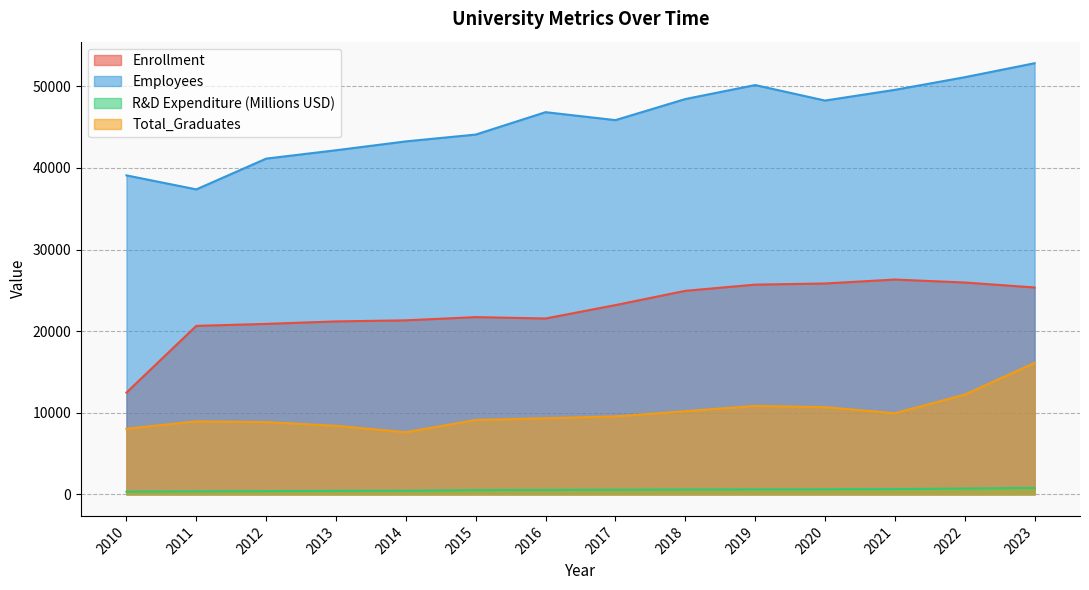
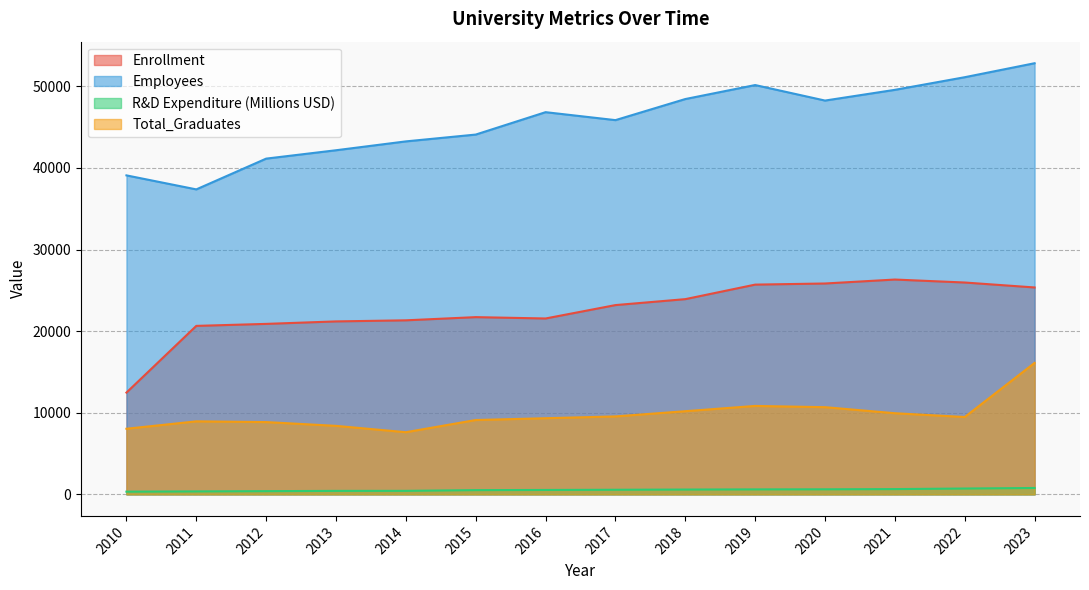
  {
    "Enrollment": {
      "2010": 12000,
      "2011": 21000,
      "2012": 21000,
      "2013": 21000,
      "2014": 21000,
      "2015": 22000,
      "2016": 22000,
      "2017": 23000,
-     "2018": 25000,
+     "2018": 24000,
      "2019": 26000,
      "2020": 26000,
      "2021": 26000,
      "2022": 26000,
      "2023": 25000
    },
    "Employees": {
      "2010": 39000,
      "2011": 37000,
      "2012": 41000,
      "2013": 42000,
      "2014": 43000,
      "2015": 44000,
      "2016": 47000,
      "2017": 46000,
      "2018": 48000,
      "2019": 50000,
      "2020": 48000,
      "2021": 50000,
      "2022": 51000,
      "2023": 53000
    },
    "R&D Expenditure (Millions USD)": {
      "2010": 0,
      "2011": 0,
      "2012": 0,
      "2013": 0,
      "2014": 0,
      "2015": 1000,
      "2016": 1000,
      "2017": 1000,
      "2018": 1000,
      "2019": 1000,
      "2020": 1000,
      "2021": 1000,
      "2022": 1000,
      "2023": 1000
    },
    "Total_Graduates": {
      "2010": 8000,
      "2011": 9000,
      "2012": 9000,
      "2013": 8000,
      "2014": 8000,
      "2015": 9000,
      "2016": 9000,
      "2017": 10000,
      "2018": 10000,
      "2019": 11000,
      "2020": 11000,
      "2021": 10000,
-     "2022": 12000,
+     "2022": 9000,
      "2023": 16000
    }
  }
